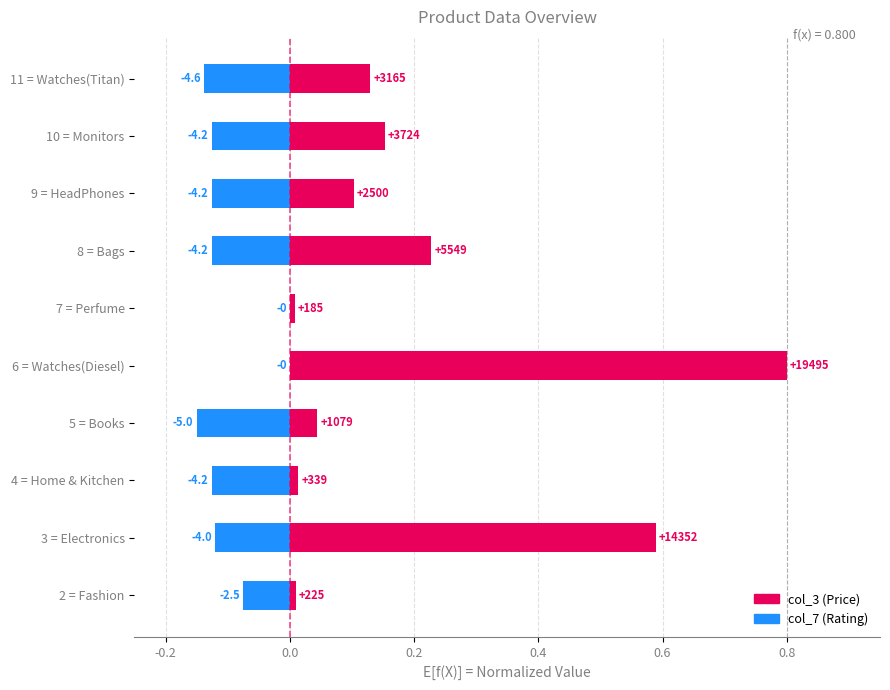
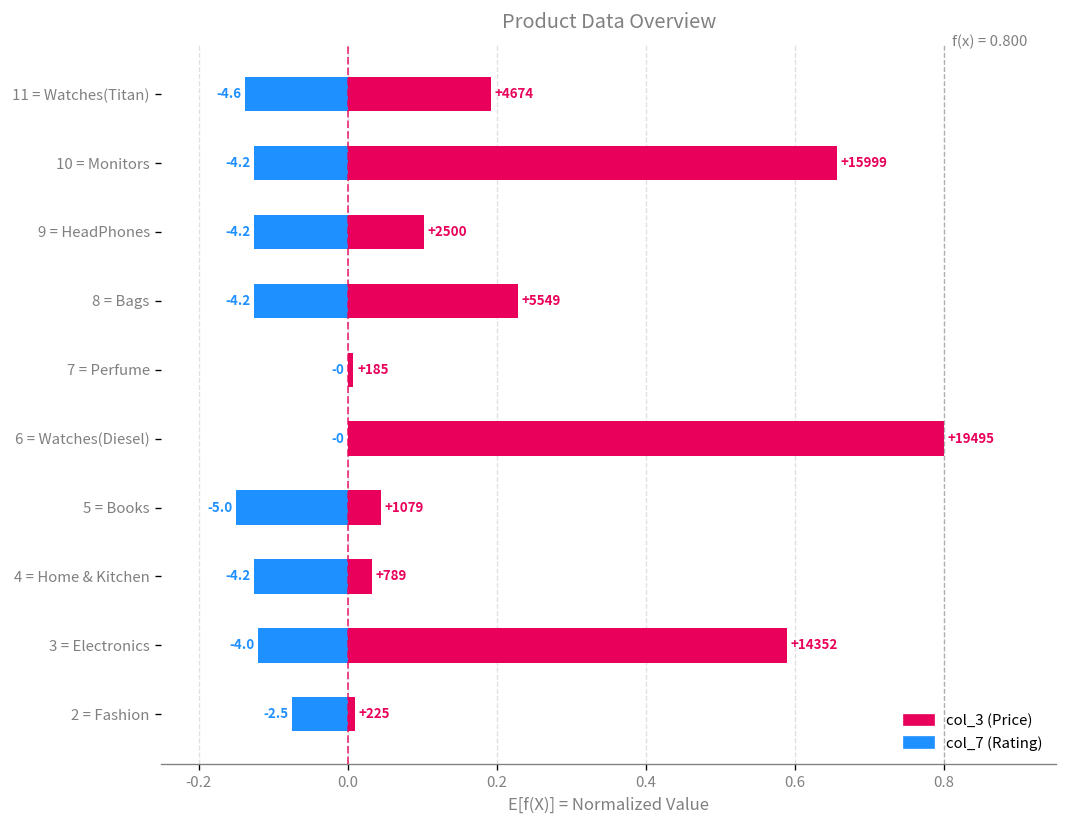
  {
    "col_3 (Price)": {
-     "11 = Watches(Titan)": "+3165",
-     "10 = Monitors": "+3724",
-     "4 = Home & Kitchen": "+339"
+     "11 = Watches(Titan)": "+4674",
+     "10 = Monitors": "+15999",
+     "4 = Home & Kitchen": "+789"
    },
    "col_7 (Rating)": {
      "7 = Perfume": "-0",
      "6 = Watches(Diesel)": "-0"
    }
  }
